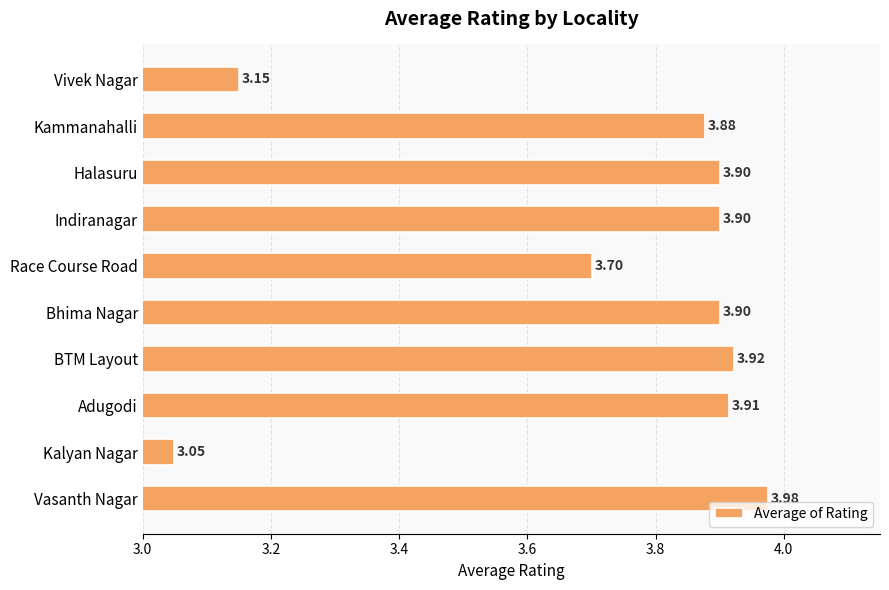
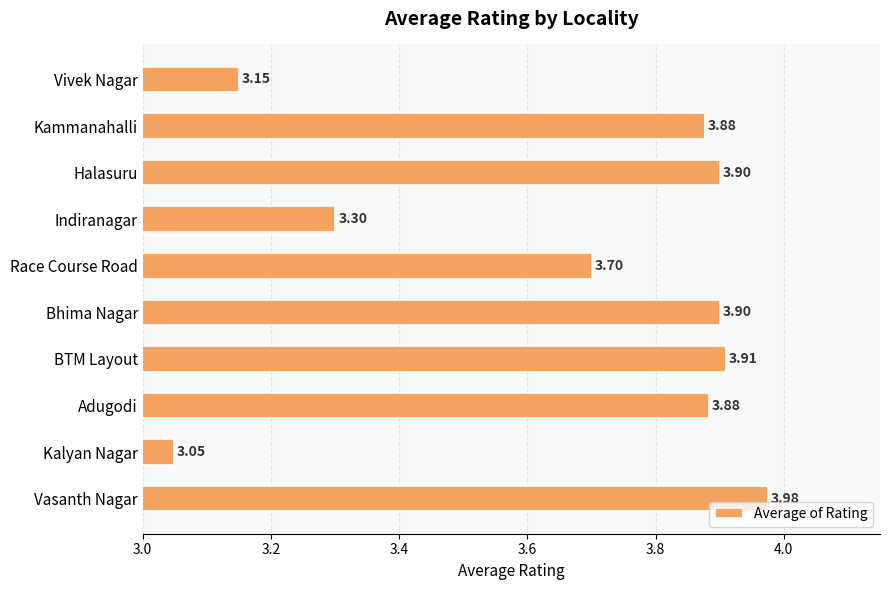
  {
    "Vivek Nagar": 3.15,
    "Kammanahalli": 3.88,
    "Halasuru": 3.90,
-   "Indiranagar": 3.90,
+   "Indiranagar": 3.30,
    "Race Course Road": 3.70,
    "Bhima Nagar": 3.90,
-   "BTM Layout": 3.92,
-   "Adugodi": 3.91,
+   "BTM Layout": 3.91,
+   "Adugodi": 3.88,
    "Kalyan Nagar": 3.05
  }
